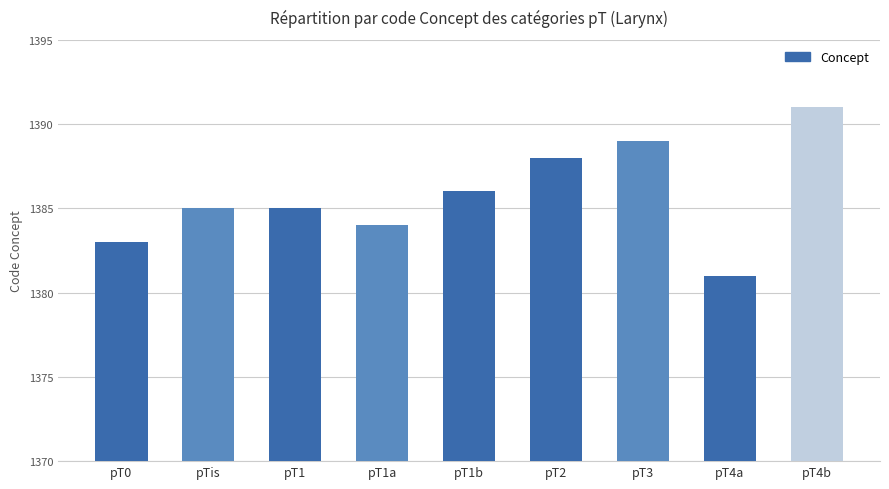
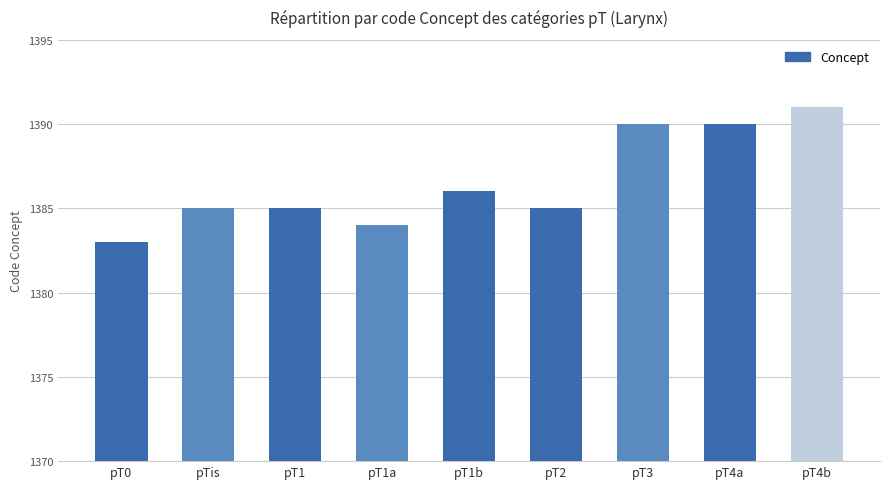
  {
    "pT0": 1383,
    "pTis": 1385,
    "pT1": 1385,
    "pT1a": 1384,
    "pT1b": 1386,
-   "pT2": 1388,
-   "pT3": 1389,
-   "pT4a": 1381,
+   "pT2": 1385,
+   "pT3": 1390,
+   "pT4a": 1390,
    "pT4b": 1391
  }
